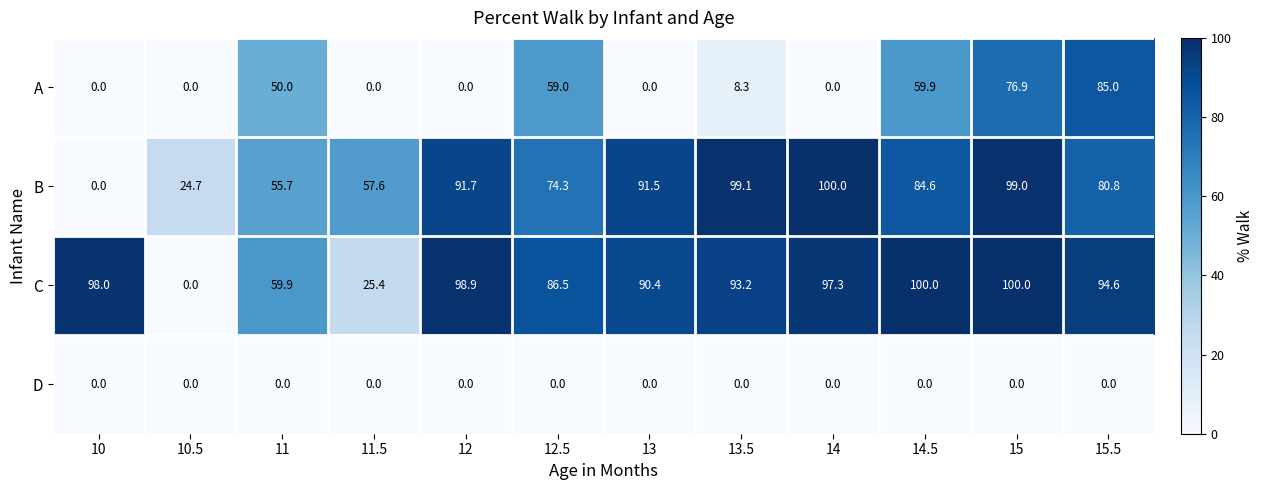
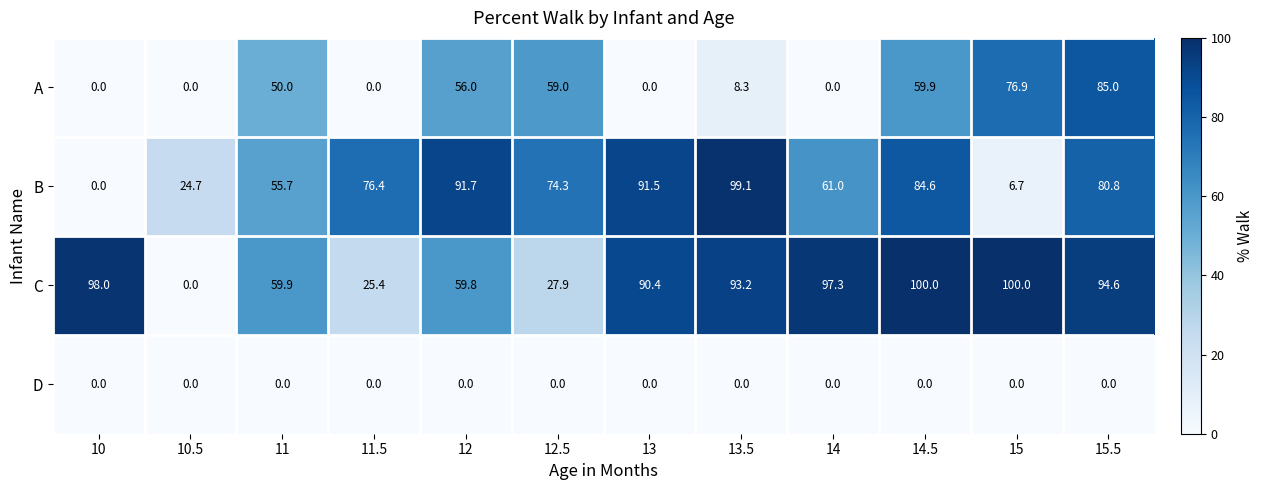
  {
    "A": {
      "10": 0.0,
      "10.5": 0.0,
      "11": 50.0,
      "11.5": 0.0,
-     "12": 0.0,
+     "12": 56.0,
      "12.5": 59.0,
      "13": 0.0,
      "13.5": 8.3,
      "14": 0.0,
      "14.5": 59.9,
      "15": 76.9,
      "15.5": 85.0
    },
    "B": {
      "10": 0.0,
      "10.5": 24.7,
      "11": 55.7,
-     "11.5": 57.6,
+     "11.5": 76.4,
      "12": 91.7,
      "12.5": 74.3,
      "13": 91.5,
      "13.5": 99.1,
-     "14": 100.0,
+     "14": 61.0,
      "14.5": 84.6,
-     "15": 99.0,
+     "15": 6.7,
      "15.5": 80.8
    },
    "C": {
      "10": 98.0,
      "10.5": 0.0,
      "11": 59.9,
      "11.5": 25.4,
-     "12": 98.9,
-     "12.5": 86.5,
+     "12": 59.8,
+     "12.5": 27.9,
      "13": 90.4,
      "13.5": 93.2,
      "14": 97.3,
      "14.5": 100.0,
      "15": 100.0,
      "15.5": 94.6
    },
    "D": {
      "10": 0.0,
      "10.5": 0.0,
      "11": 0.0,
      "11.5": 0.0,
      "12": 0.0,
      "12.5": 0.0,
      "13": 0.0,
      "13.5": 0.0,
      "14": 0.0,
      "14.5": 0.0,
      "15": 0.0,
      "15.5": 0.0
    }
  }
